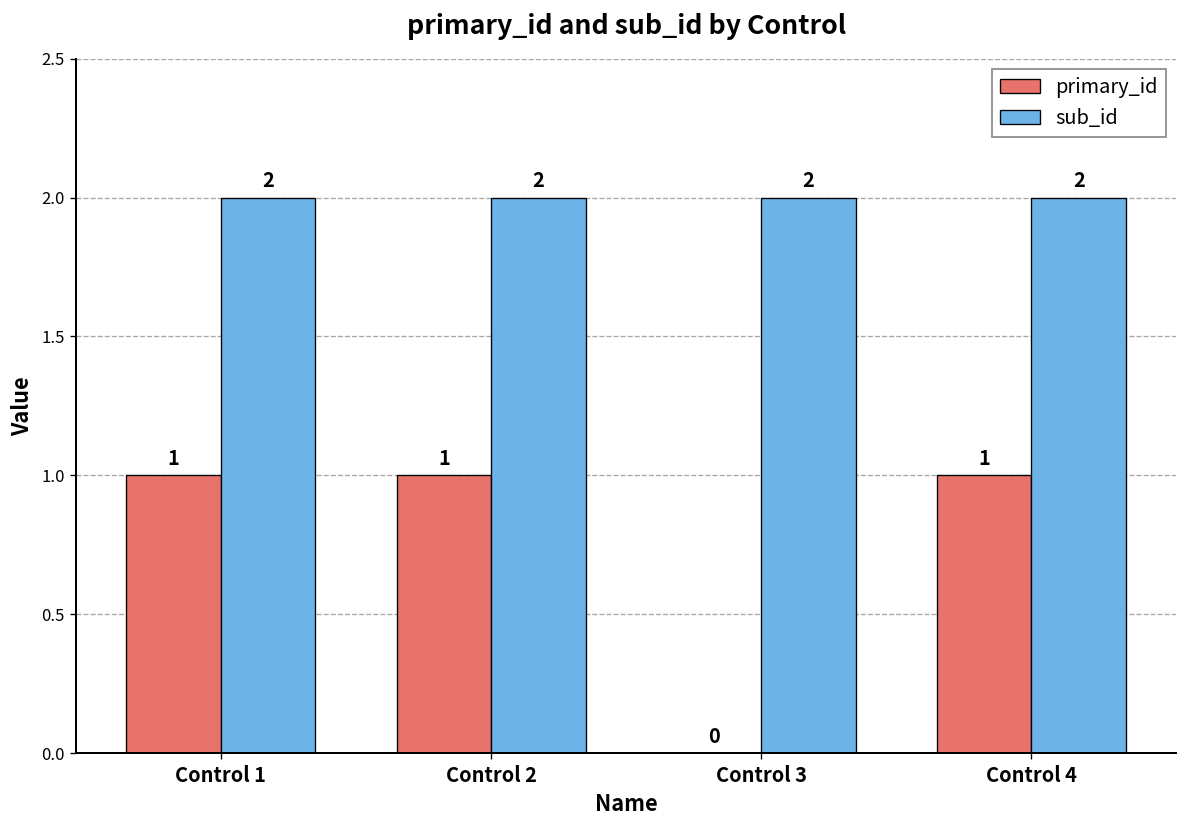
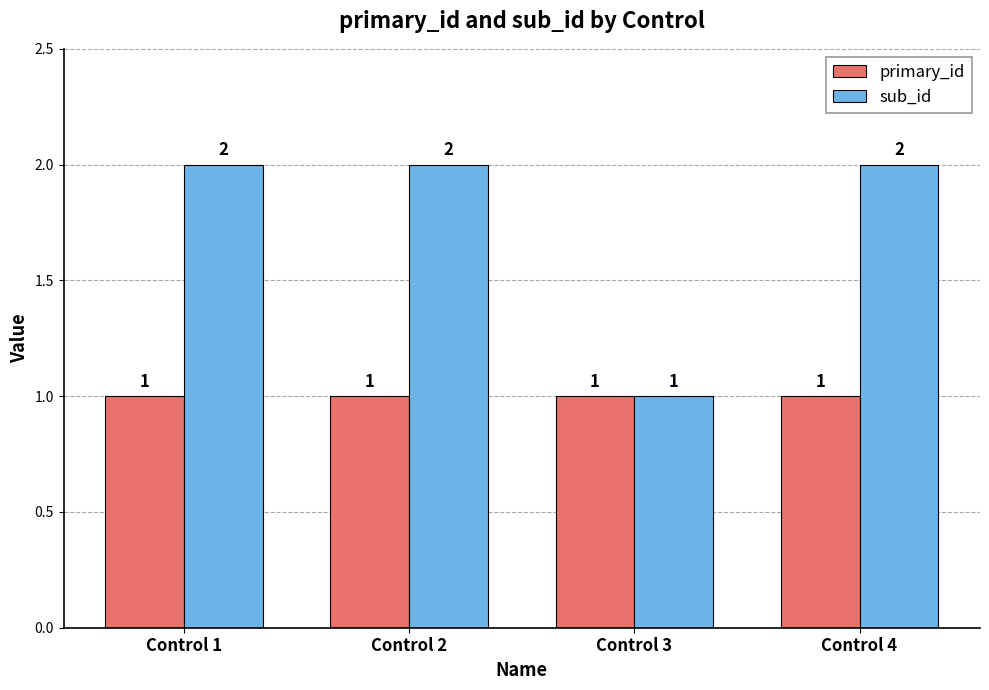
  {
    "primary_id": {
      "Control 1": 1,
      "Control 2": 1,
-     "Control 3": 0,
+     "Control 3": 1,
      "Control 4": 1
    },
    "sub_id": {
      "Control 1": 2,
      "Control 2": 2,
-     "Control 3": 2,
+     "Control 3": 1,
      "Control 4": 2
    }
  }
